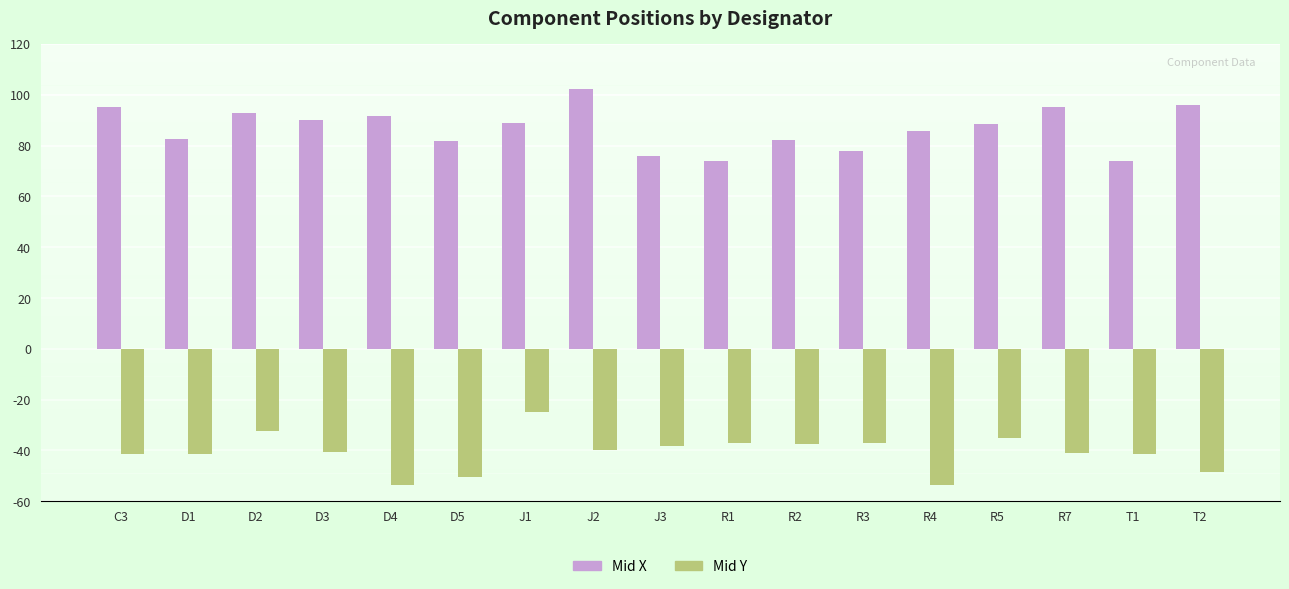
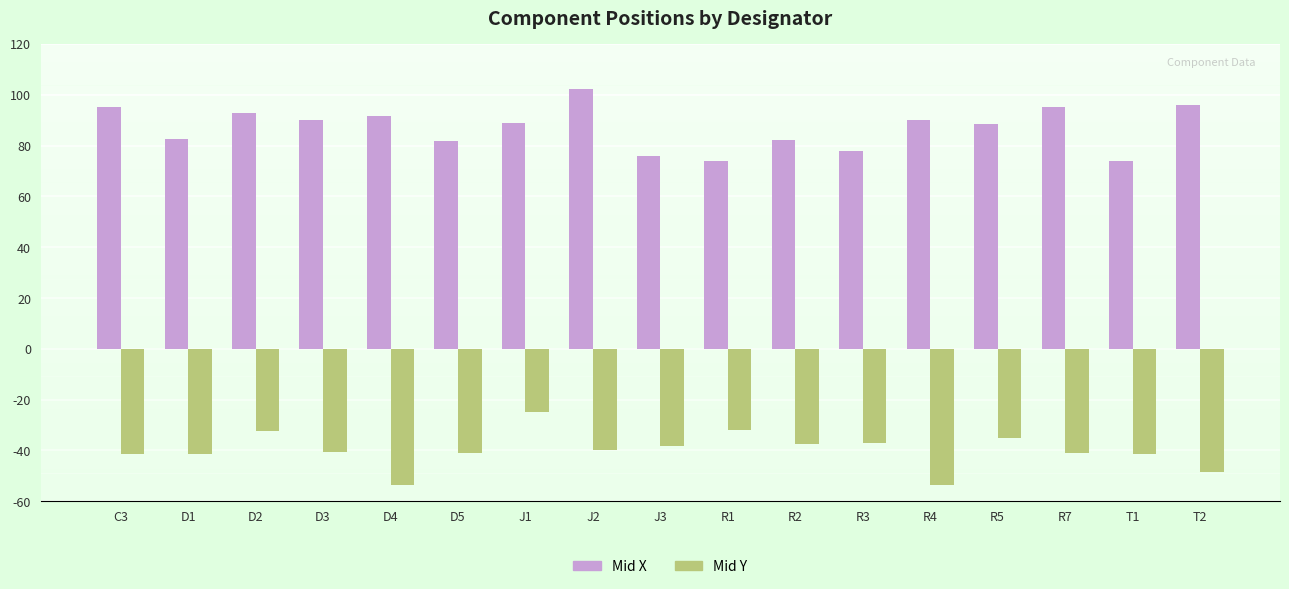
  {
    "Mid X": {
      "C3": 95,
      "D1": 83,
      "D2": 93,
      "D3": 90,
      "D4": 92,
      "D5": 82,
      "J1": 89,
      "J2": 102,
      "J3": 76,
      "R1": 74,
      "R2": 82,
      "R3": 78,
-     "R4": 86,
+     "R4": 90,
      "R5": 88,
      "R7": 95,
      "T1": 74,
      "T2": 96
    },
    "Mid Y": {
      "C3": -41,
      "D1": -41,
      "D2": -32,
      "D3": -41,
      "D4": -54,
-     "D5": -50,
+     "D5": -41,
      "J1": -25,
      "J2": -40,
      "J3": -38,
-     "R1": -37,
+     "R1": -32,
      "R2": -37,
      "R3": -37,
      "R4": -54,
      "R5": -35,
      "R7": -41,
      "T1": -41,
      "T2": -49
    }
  }
